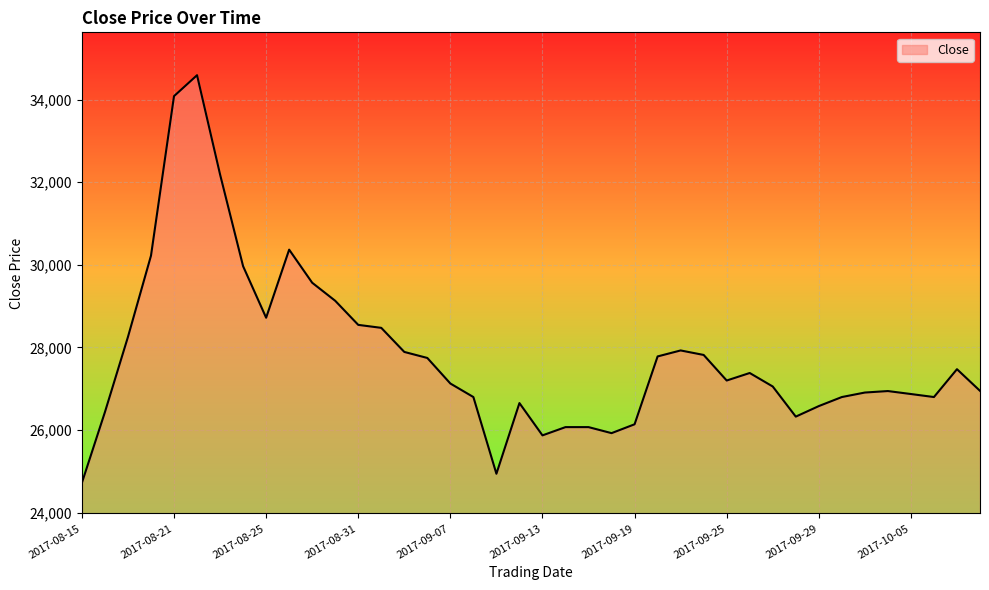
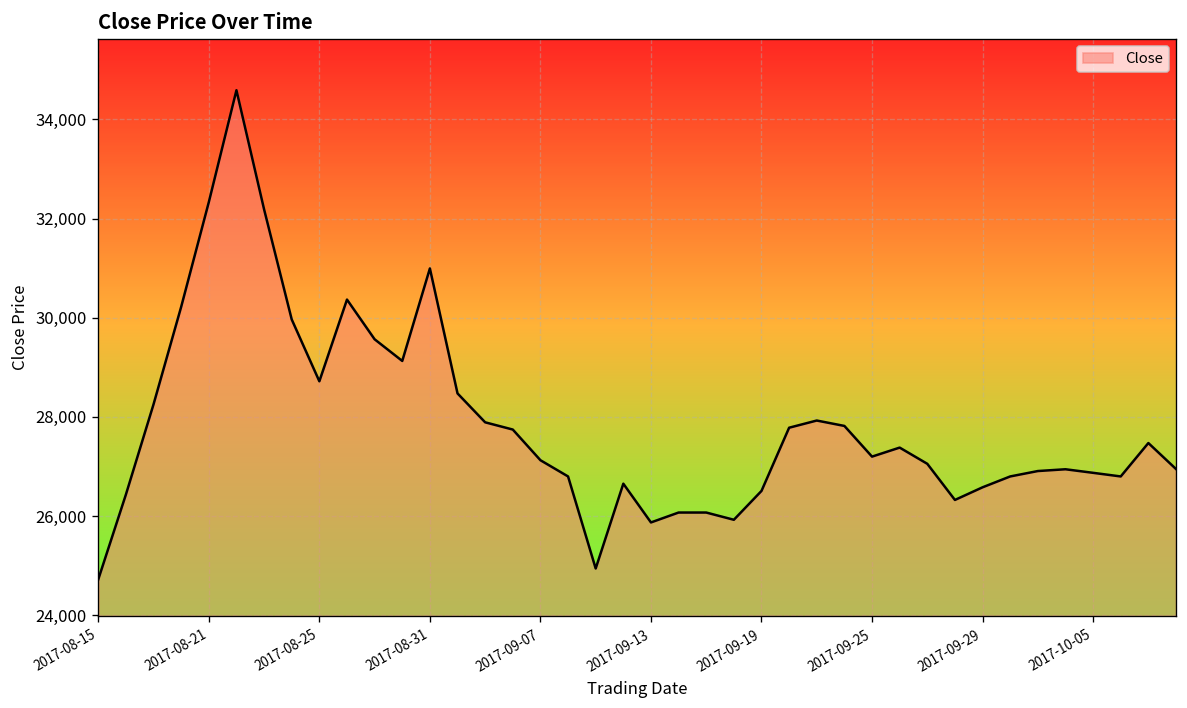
  {
    "2017-08-15": "24,700",
-   "2017-08-21": "34,100",
+   "2017-08-21": "32,300",
    "2017-08-25": "28,700",
-   "2017-08-31": "28,500",
+   "2017-08-31": "31,000",
    "2017-09-07": "27,100",
    "2017-09-13": "25,900",
-   "2017-09-19": "26,100",
+   "2017-09-19": "26,500",
    "2017-09-25": "27,200",
    "2017-09-29": "26,600",
    "2017-10-05": "26,900"
  }
